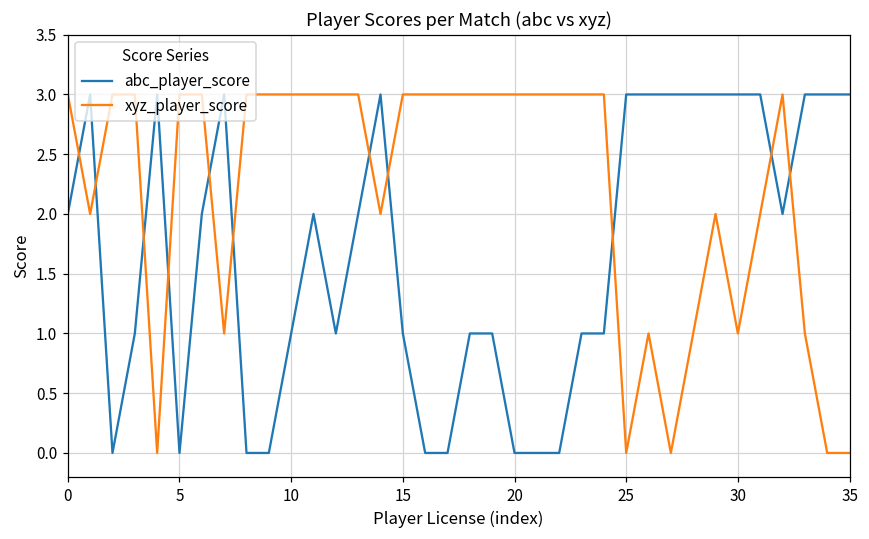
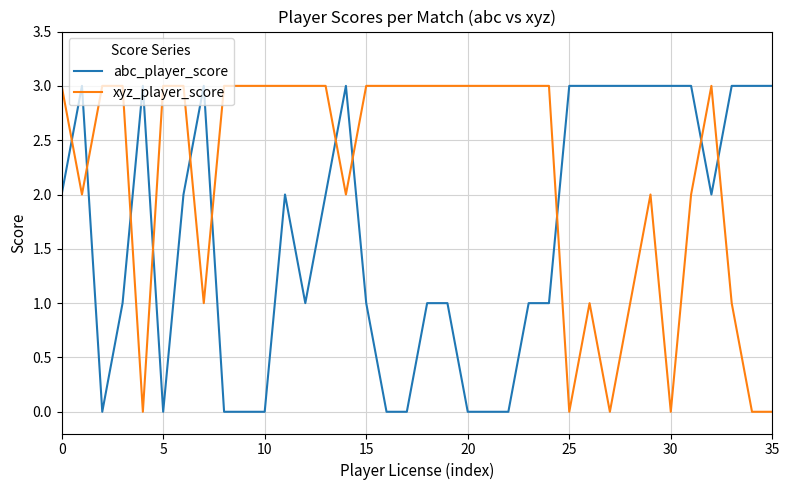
  {
    "abc_player_score": {
      "0": 2,
      "5": 0,
-     "10": 1,
+     "10": 0,
      "15": 1,
      "20": 0,
      "25": 3,
      "30": 3,
      "35": 3
    },
    "xyz_player_score": {
      "0": 3,
      "10": 3,
      "15": 3,
      "20": 3,
      "25": 0,
-     "30": 1,
+     "30": 0,
      "35": 0
    }
  }
